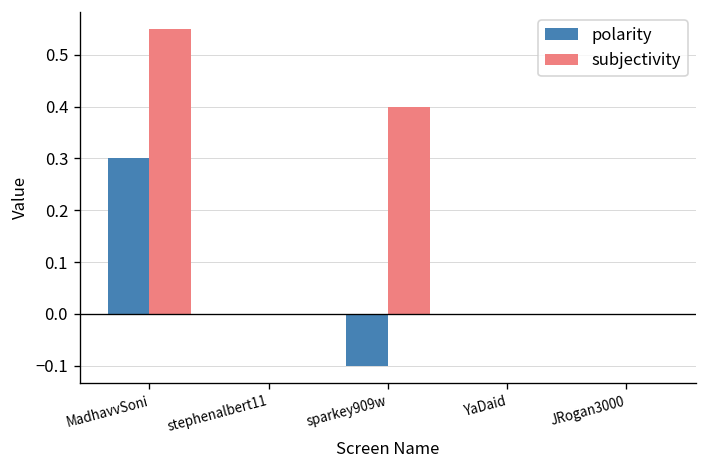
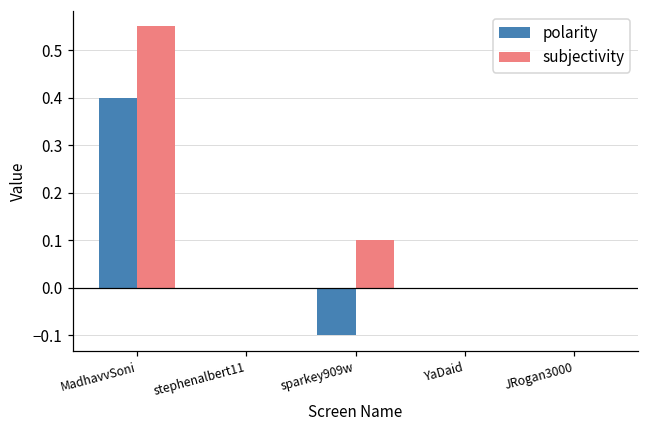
  {
    "polarity": {
-     "MadhavvSoni": 0.3,
+     "MadhavvSoni": 0.4,
      "stephenalbert11": 0.0,
      "sparkey909w": -0.1,
      "YaDaid": 0.0,
      "JRogan3000": 0.0
    },
    "subjectivity": {
      "MadhavvSoni": 0.55,
      "stephenalbert11": 0.0,
-     "sparkey909w": 0.4,
+     "sparkey909w": 0.1,
      "YaDaid": 0.0,
      "JRogan3000": 0.0
    }
  }
